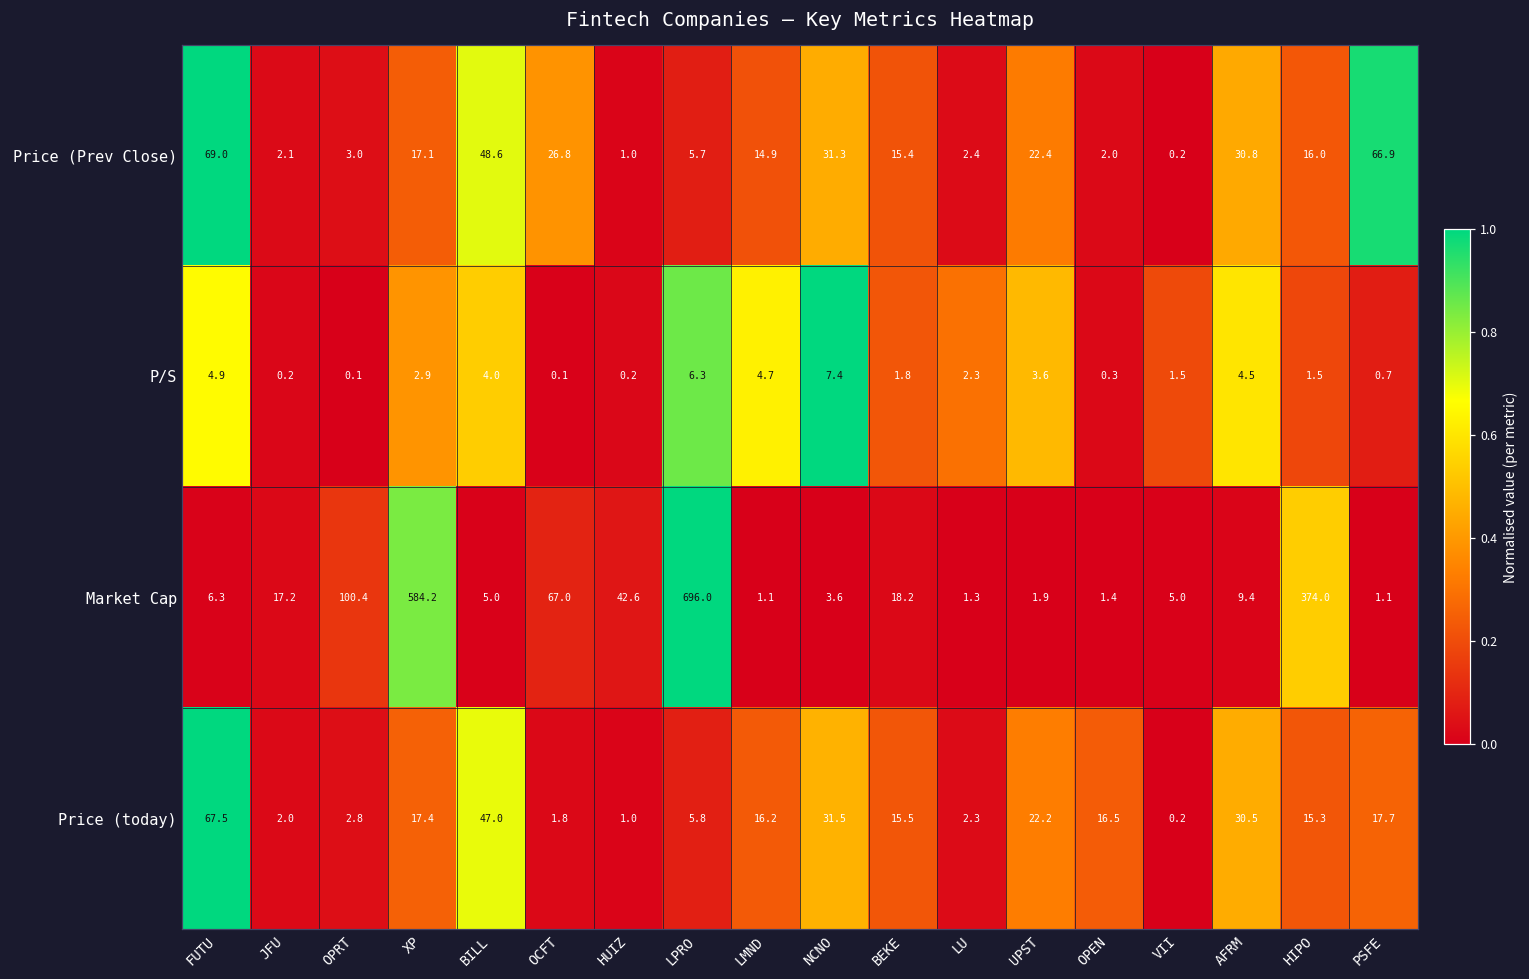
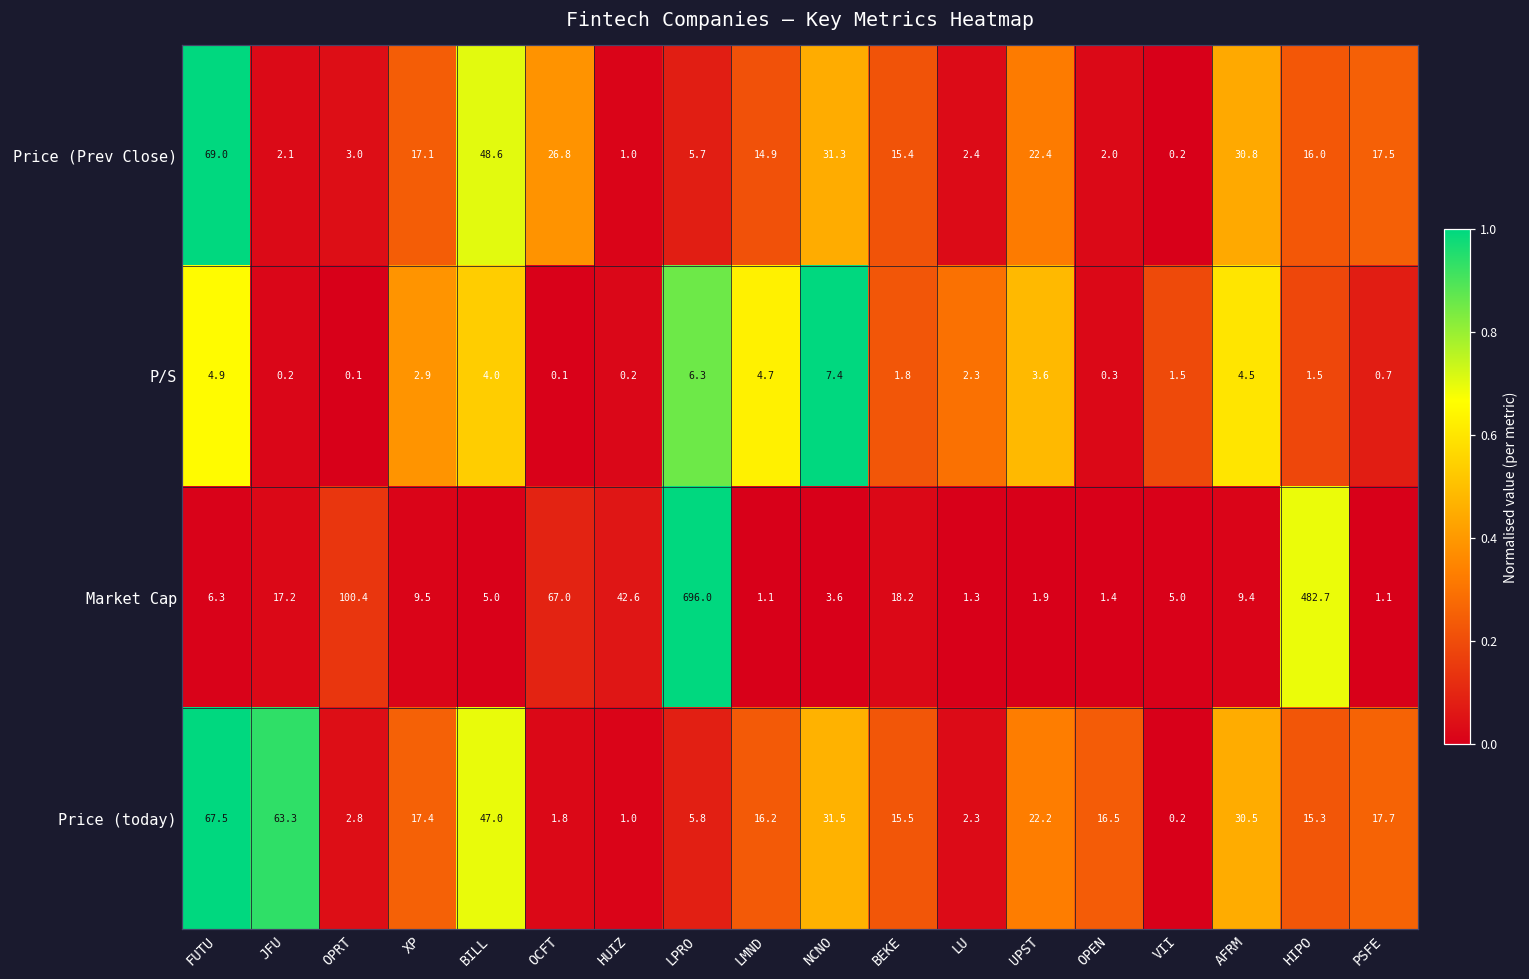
  {
    "Price (Prev Close)": {
      "FUTU": 69.0,
      "JFU": 2.1,
      "OPRT": 3.0,
      "XP": 17.1,
      "BILL": 48.6,
      "OCFT": 26.8,
      "HUIZ": 1.0,
      "LPRO": 5.7,
      "LMND": 14.9,
      "NCNO": 31.3,
      "BEKE": 15.4,
      "LU": 2.4,
      "UPST": 22.4,
      "OPEN": 2.0,
      "VII": 0.2,
      "AFRM": 30.8,
      "HIPO": 16.0,
-     "PSFE": 66.9
+     "PSFE": 17.5
    },
    "P/S": {
      "FUTU": 4.9,
      "JFU": 0.2,
      "OPRT": 0.1,
      "XP": 2.9,
      "BILL": 4.0,
      "OCFT": 0.1,
      "HUIZ": 0.2,
      "LPRO": 6.3,
      "LMND": 4.7,
      "NCNO": 7.4,
      "BEKE": 1.8,
      "LU": 2.3,
      "UPST": 3.6,
      "OPEN": 0.3,
      "VII": 1.5,
      "AFRM": 4.5,
      "HIPO": 1.5,
      "PSFE": 0.7
    },
    "Market Cap": {
      "FUTU": 6.3,
      "JFU": 17.2,
      "OPRT": 100.4,
-     "XP": 584.2,
+     "XP": 9.5,
      "BILL": 5.0,
      "OCFT": 67.0,
      "HUIZ": 42.6,
      "LPRO": 696.0,
      "LMND": 1.1,
      "NCNO": 3.6,
      "BEKE": 18.2,
      "LU": 1.3,
      "UPST": 1.9,
      "OPEN": 1.4,
      "VII": 5.0,
      "AFRM": 9.4,
-     "HIPO": 374.0,
+     "HIPO": 482.7,
      "PSFE": 1.1
    },
    "Price (today)": {
      "FUTU": 67.5,
-     "JFU": 2.0,
+     "JFU": 63.3,
      "OPRT": 2.8,
      "XP": 17.4,
      "BILL": 47.0,
      "OCFT": 1.8,
      "HUIZ": 1.0,
      "LPRO": 5.8,
      "LMND": 16.2,
      "NCNO": 31.5,
      "BEKE": 15.5,
      "LU": 2.3,
      "UPST": 22.2,
      "OPEN": 16.5,
      "VII": 0.2,
      "AFRM": 30.5,
      "HIPO": 15.3,
      "PSFE": 17.7
    }
  }
